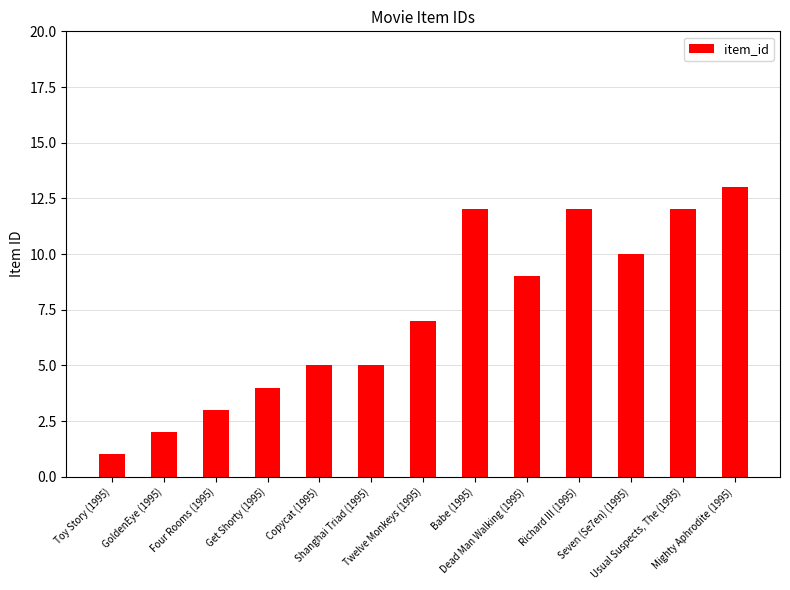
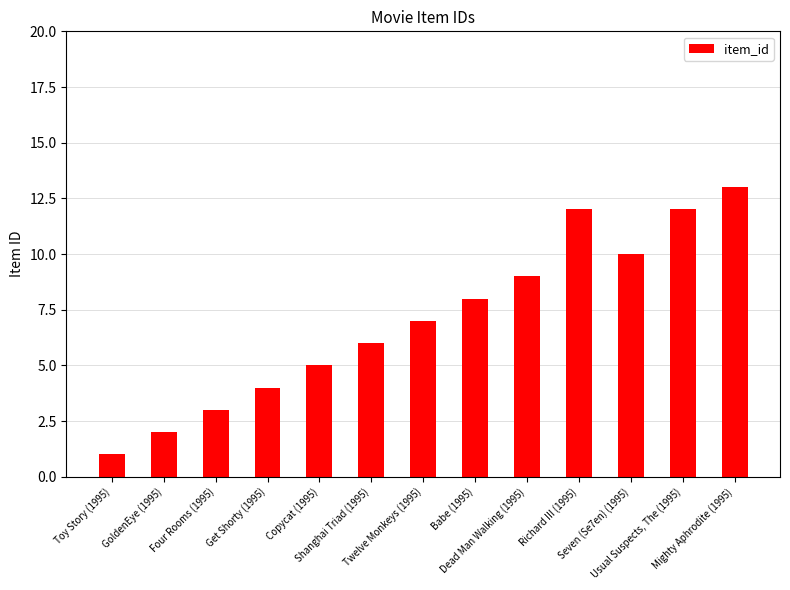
  {
    "Toy Story (1995)": 1,
    "GoldenEye (1995)": 2,
    "Four Rooms (1995)": 3,
    "Get Shorty (1995)": 4,
    "Copycat (1995)": 5,
-   "Shanghai Triad (1995)": 5,
+   "Shanghai Triad (1995)": 6,
    "Twelve Monkeys (1995)": 7,
-   "Babe (1995)": 12,
+   "Babe (1995)": 8,
    "Dead Man Walking (1995)": 9,
    "Richard III (1995)": 12,
    "Seven (Se7en) (1995)": 10,
    "Usual Suspects, The (1995)": 12,
    "Mighty Aphrodite (1995)": 13
  }
